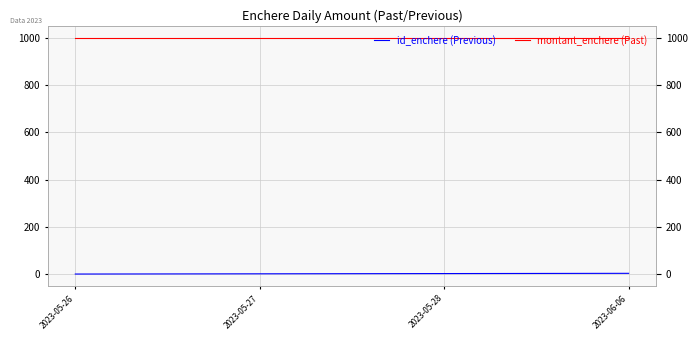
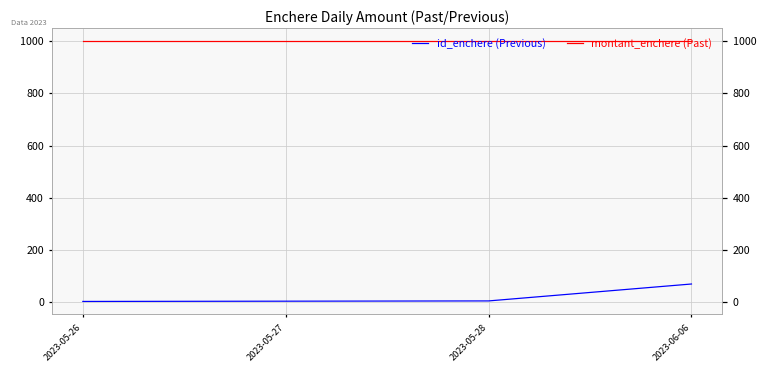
  {
    "id_enchere (Previous)": {
      "2023-05-26": 0,
      "2023-05-27": 0,
      "2023-05-28": 0,
-     "2023-06-06": 0
+     "2023-06-06": 70
    },
    "montant_enchere (Past)": {
      "2023-05-26": 1000,
      "2023-05-27": 1000,
      "2023-05-28": 1000,
      "2023-06-06": 1000
    }
  }
